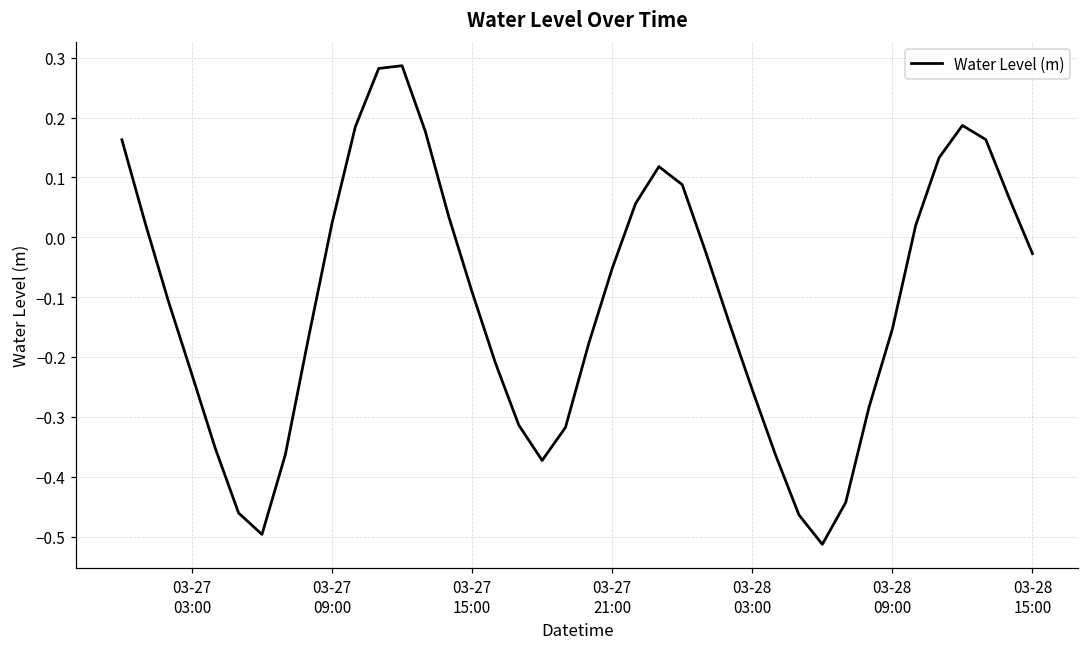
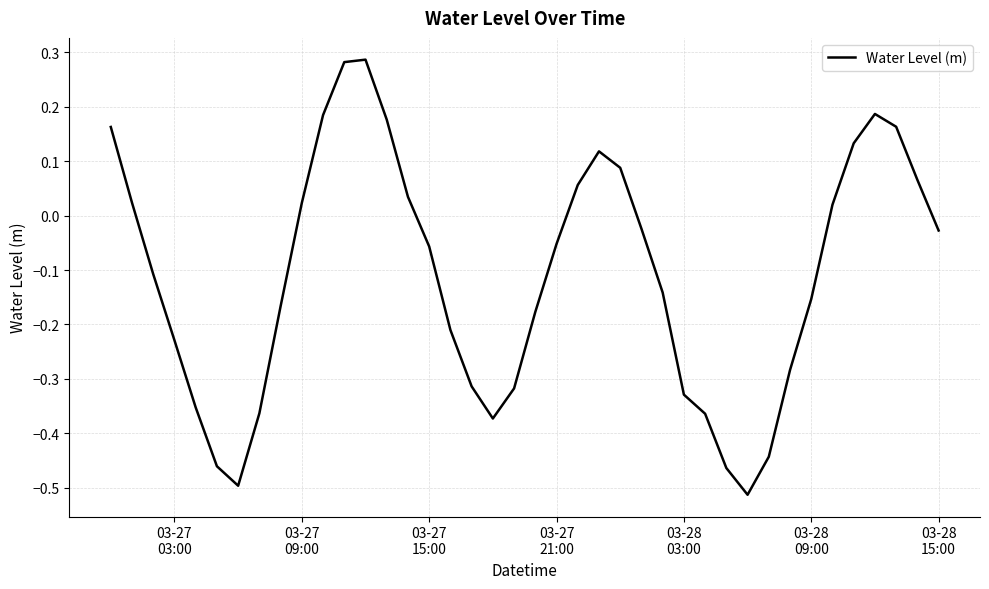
  {
    "03-27 03:00": -0.23,
    "03-27 09:00": 0.02,
-   "03-27 15:00": -0.09,
+   "03-27 15:00": -0.06,
    "03-27 21:00": -0.05,
-   "03-28 03:00": -0.25,
+   "03-28 03:00": -0.33,
    "03-28 09:00": -0.15,
    "03-28 15:00": -0.03
  }
